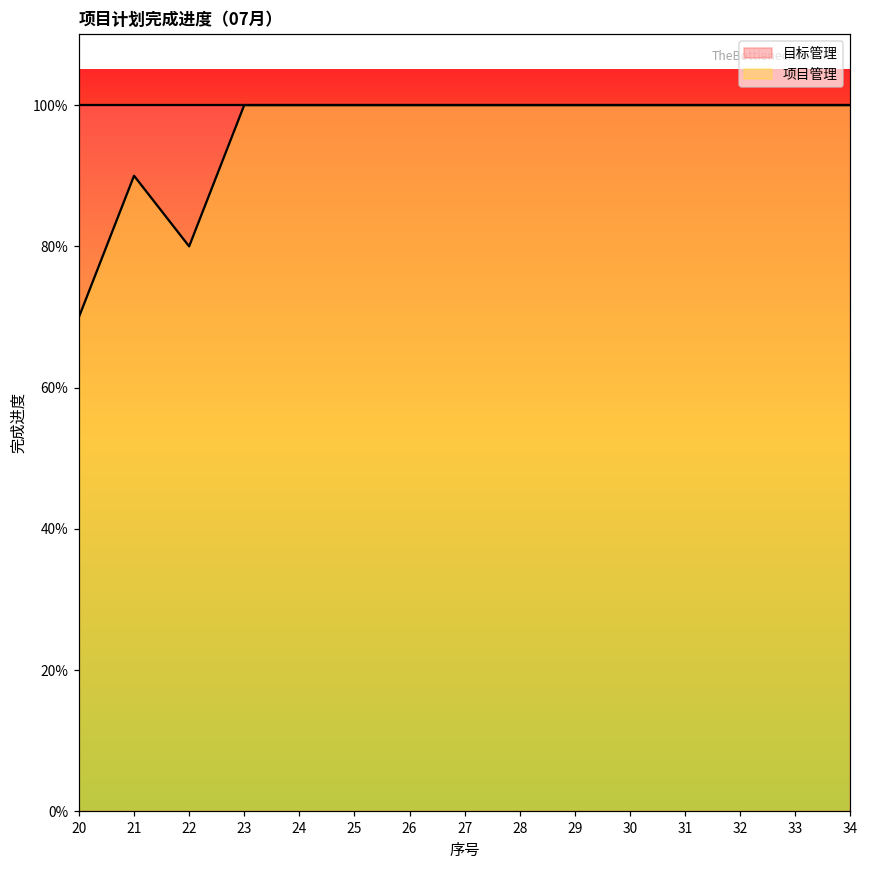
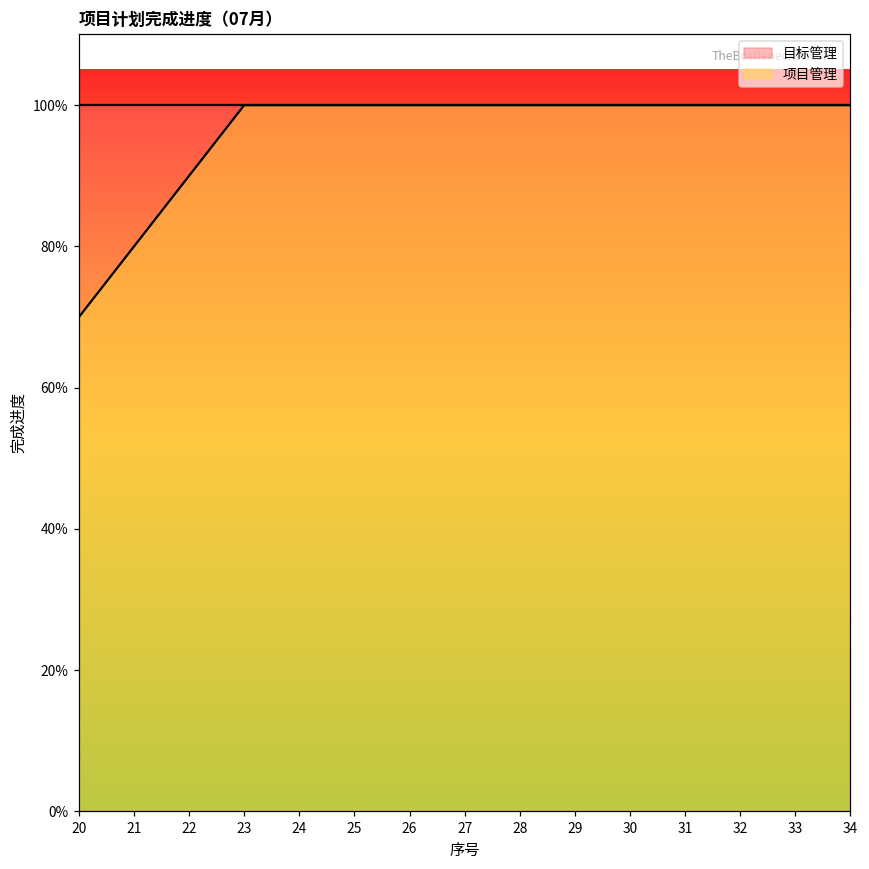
  {
    "目标管理": {
      "20": "100%",
      "21": "100%",
      "22": "100%"
    },
    "项目管理": {
      "20": "70%",
-     "21": "90%",
-     "22": "80%"
+     "21": "80%",
+     "22": "90%"
    }
  }
